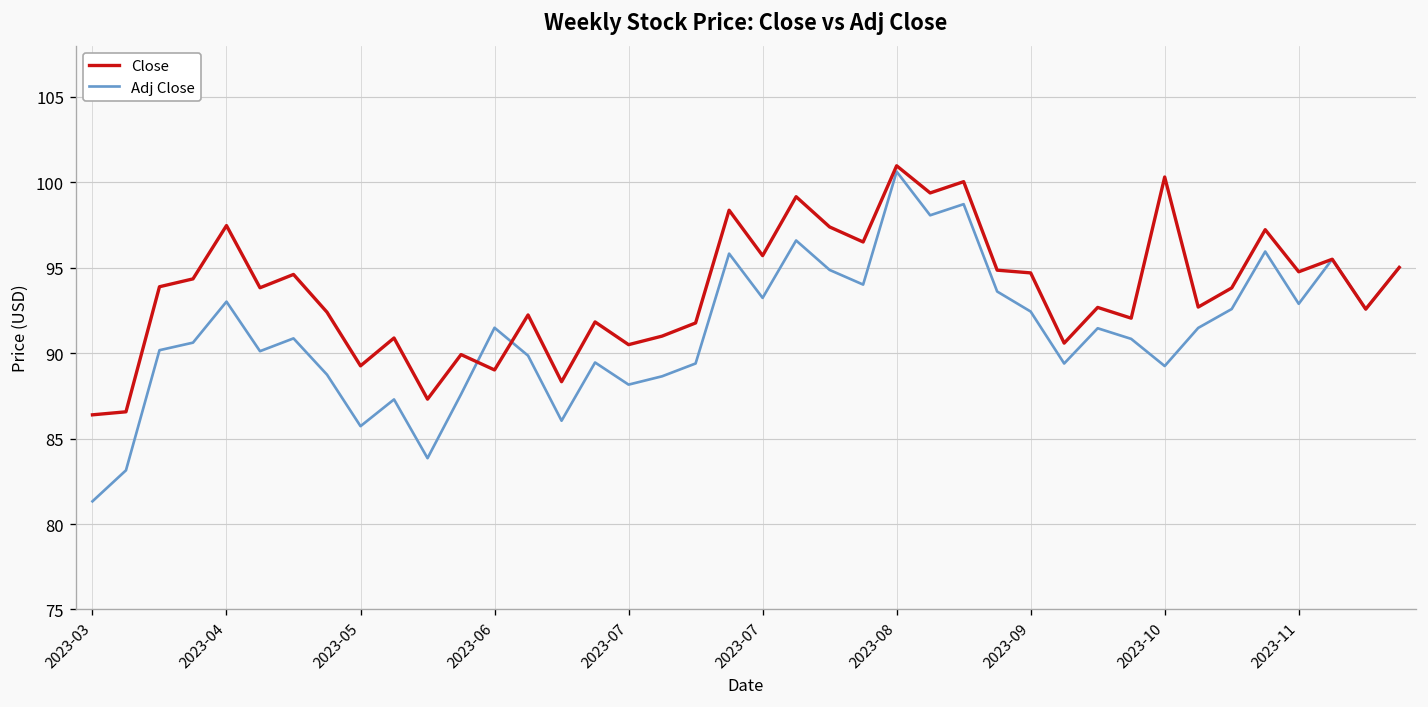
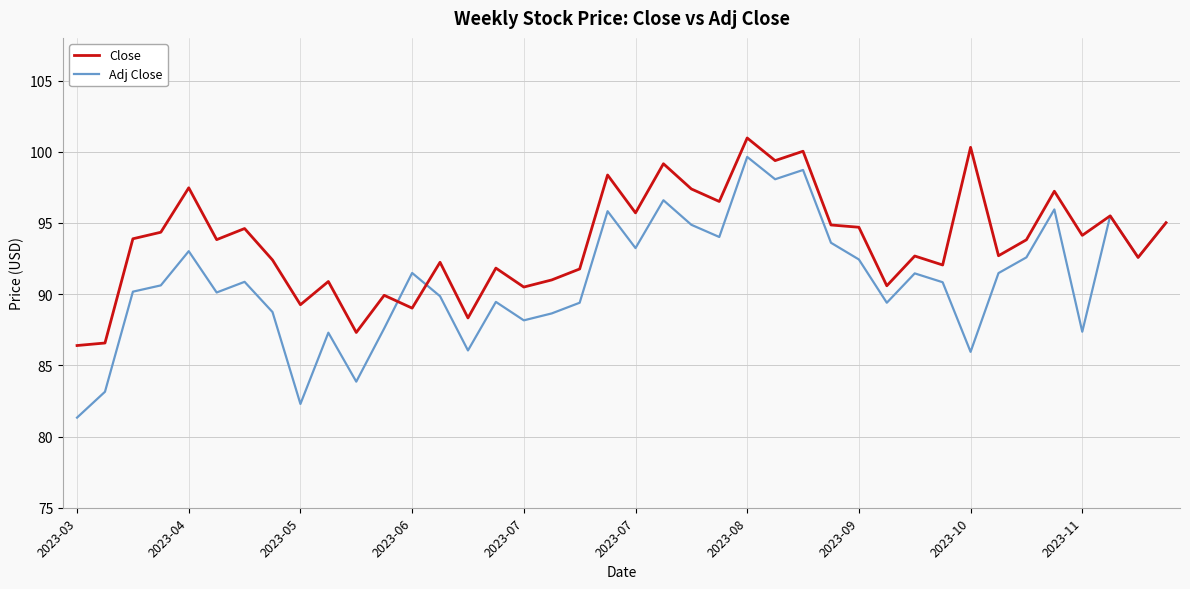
  {
    "Close": {
      "2023-03": 86.4,
      "2023-04": 97.5,
      "2023-05": 89.3,
      "2023-06": 89.0,
      "2023-08": 101.0,
      "2023-09": 94.7,
      "2023-10": 100.3,
-     "2023-11": 94.8
+     "2023-11": 94.1
    },
    "Adj Close": {
      "2023-03": 81.3,
      "2023-04": 93.0,
-     "2023-05": 85.7,
+     "2023-05": 82.3,
      "2023-06": 91.5,
-     "2023-08": 100.6,
+     "2023-08": 99.6,
      "2023-09": 92.4,
-     "2023-10": 89.2,
-     "2023-11": 92.9
+     "2023-10": 85.9,
+     "2023-11": 87.4
    }
  }
